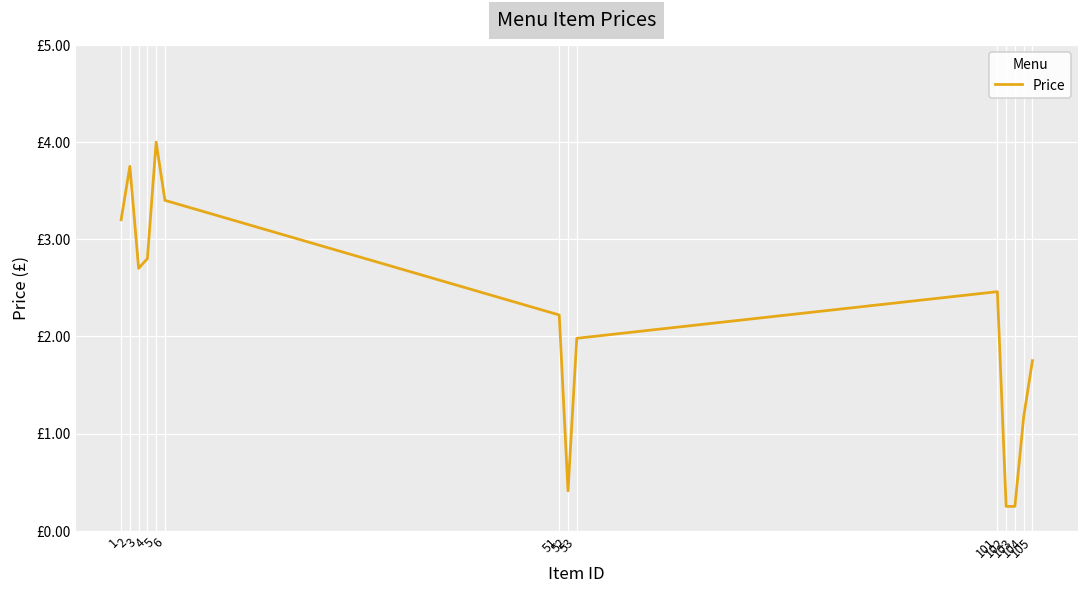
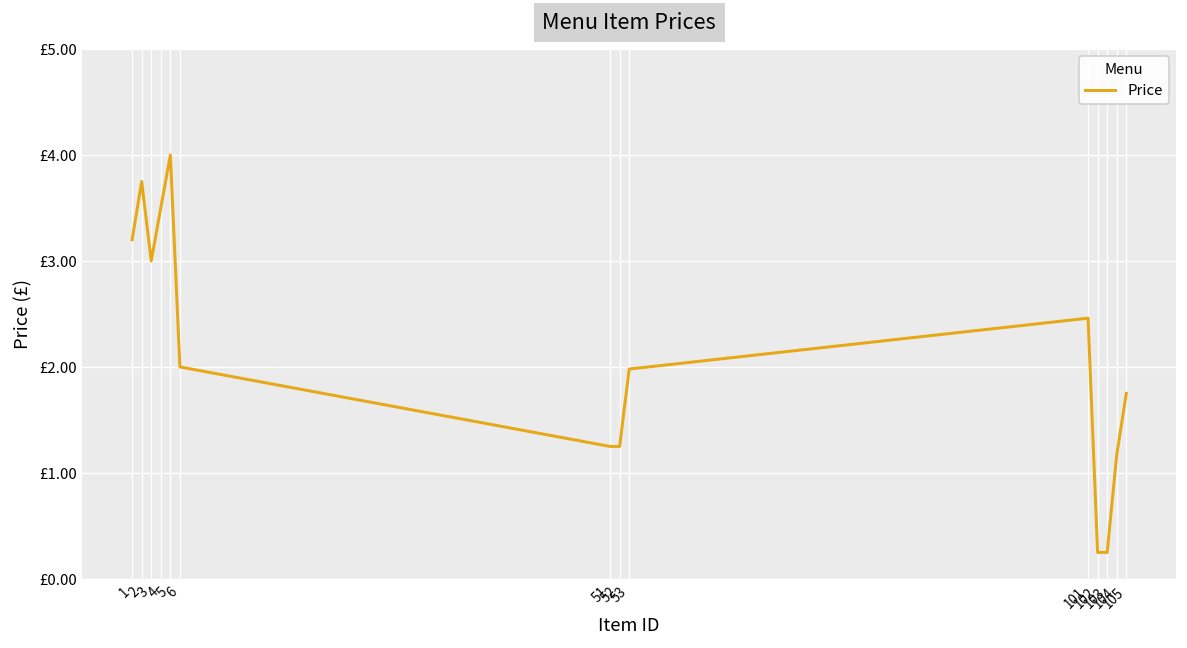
  {
    "1": "£3.2",
    "2": "£3.8",
-   "3": "£2.7",
-   "4": "£2.8",
+   "3": "£3.0",
+   "4": "£3.5",
    "5": "£4.0",
-   "6": "£3.4",
-   "51": "£2.2",
-   "52": "£0.4",
+   "6": "£2.0",
+   "51": "£1.3",
+   "52": "£1.3",
    "53": "£2.0",
    "101": "£2.5",
    "102": "£0.3",
    "103": "£0.3",
    "104": "£1.2",
    "105": "£1.8"
  }
